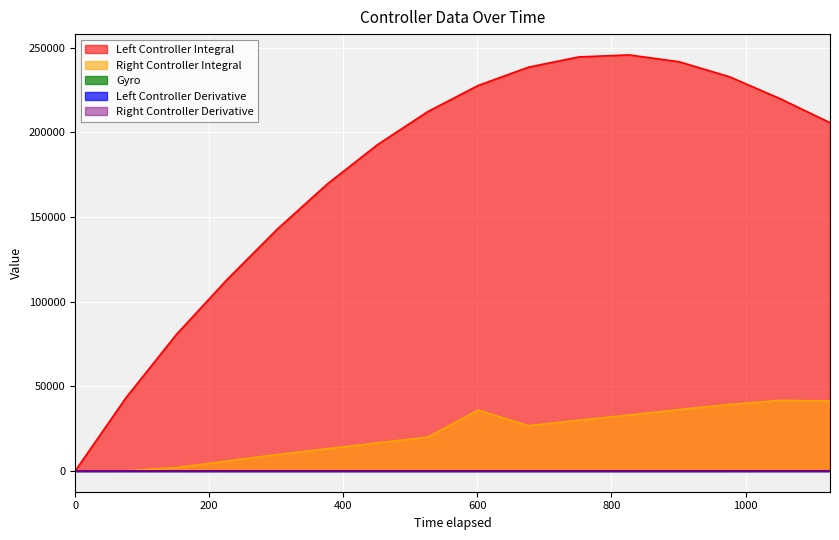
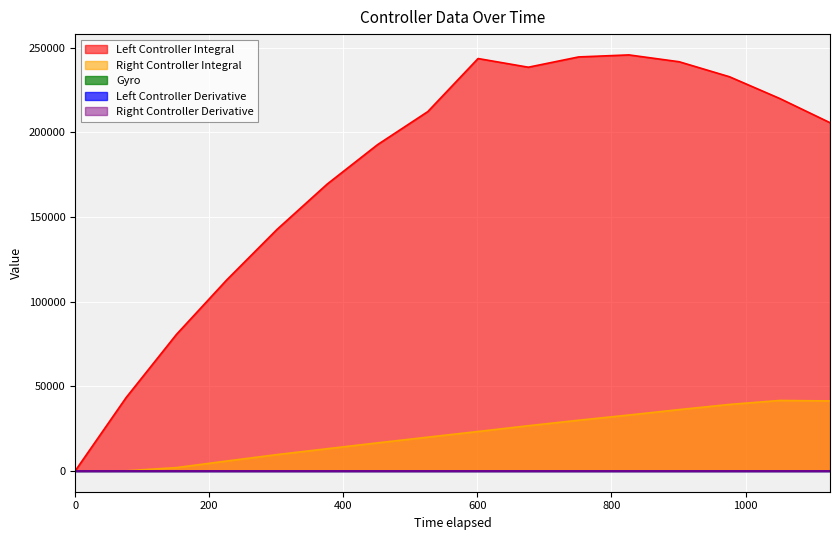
  {
    "Left Controller Integral": {
-     "600": 228000
+     "600": 244000
    },
    "Right Controller Integral": {
-     "600": 36000
+     "600": 23000
    },
    "Right Controller Derivative": {
      "600": 0
    }
  }
